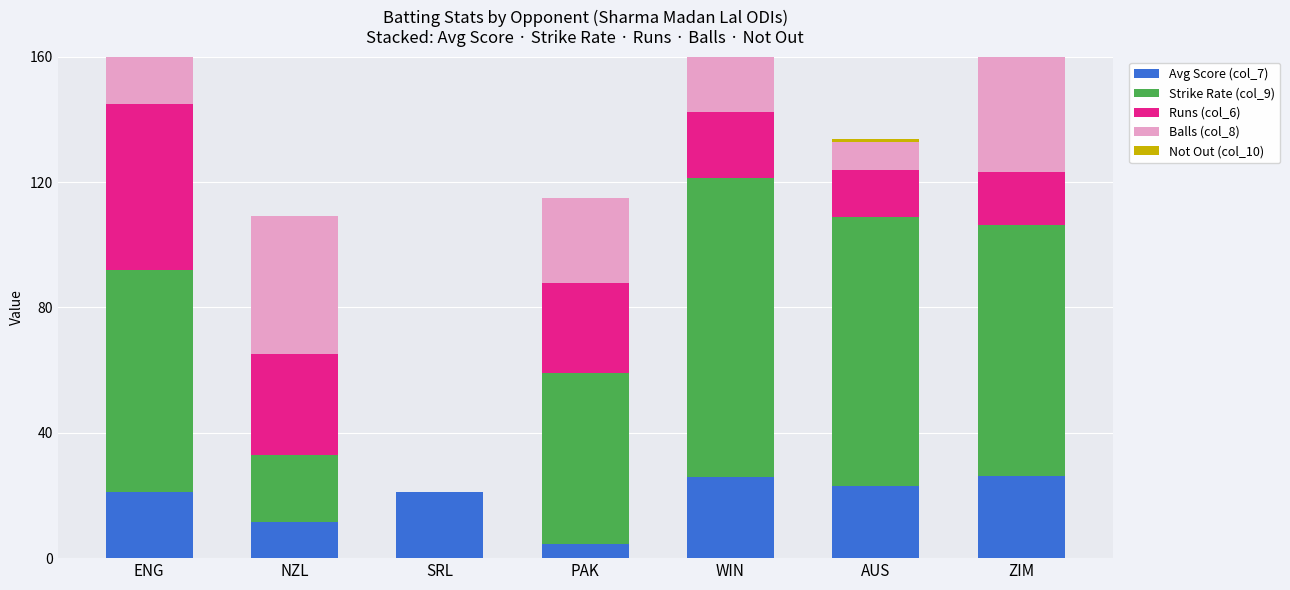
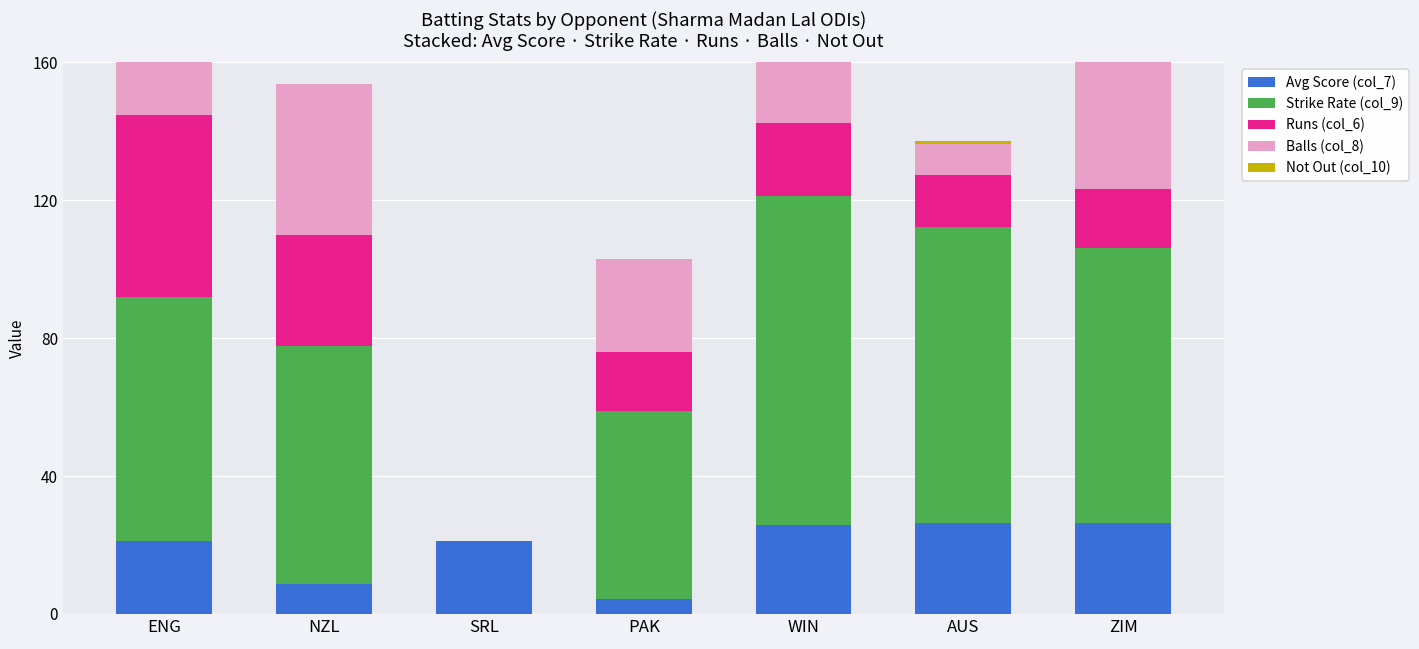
  {
    "Avg Score (col_7)": {
      "ENG": 21,
-     "NZL": 12,
+     "NZL": 9,
      "SRL": 21,
      "PAK": 4,
      "WIN": 26,
-     "AUS": 23,
+     "AUS": 26,
      "ZIM": 26
    },
    "Strike Rate (col_9)": {
      "ENG": 71,
-     "NZL": 22,
+     "NZL": 69,
      "SRL": 0,
      "PAK": 55,
      "WIN": 95,
      "AUS": 86,
      "ZIM": 80
    },
    "Runs (col_6)": {
      "ENG": 53,
      "NZL": 32,
      "SRL": 0,
-     "PAK": 29,
+     "PAK": 17,
      "WIN": 21,
      "AUS": 15,
      "ZIM": 17
    },
    "Balls (col_8)": {
      "NZL": 44,
      "SRL": 0,
      "PAK": 27,
      "AUS": 9
    },
    "Not Out (col_10)": {
      "NZL": 0,
      "SRL": 0,
      "PAK": 0,
      "AUS": 1
    }
  }
